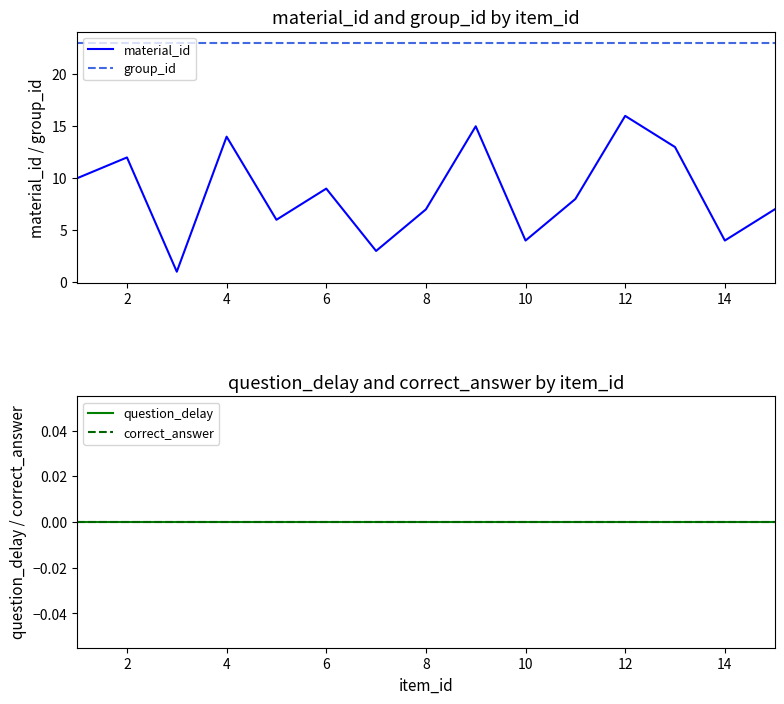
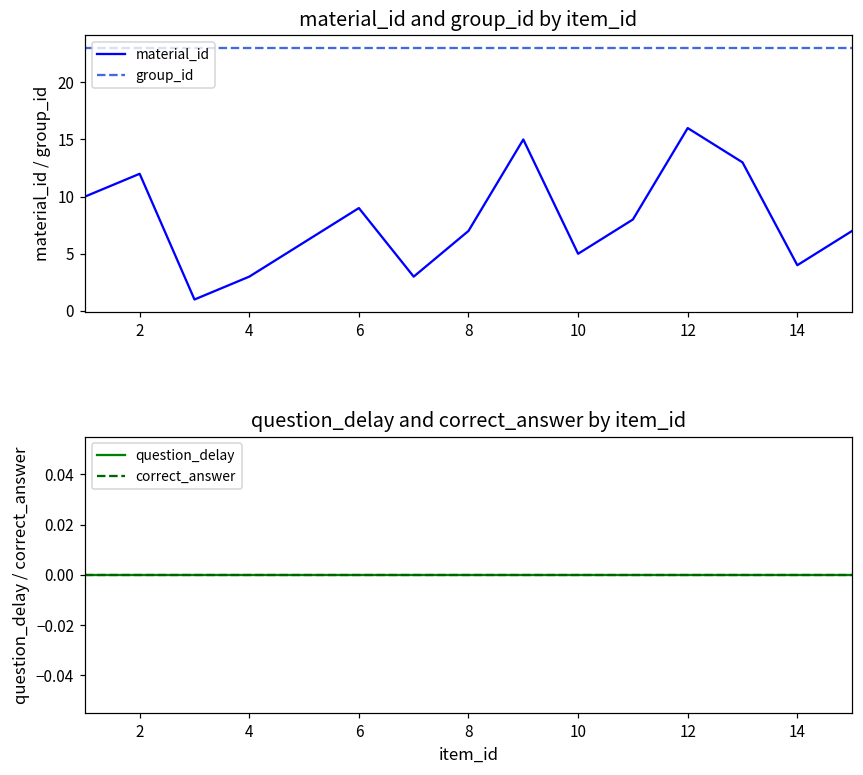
  {
    "material_id and group_id by item_id": {
      "material_id": {
        "2": 12,
-       "4": 14,
+       "4": 3,
        "6": 9,
        "8": 7,
-       "10": 4,
+       "10": 5,
        "12": 16,
        "14": 4
      },
      "group_id": {
        "4": 23,
        "6": 23,
        "8": 23,
        "10": 23,
        "12": 23,
        "14": 23
      }
    },
    "question_delay and correct_answer by item_id": {
      "2": 0.000,
      "4": 0.000,
      "6": 0.000,
      "8": 0.000,
      "10": 0.000,
      "12": 0.000,
      "14": 0.000
    }
  }
